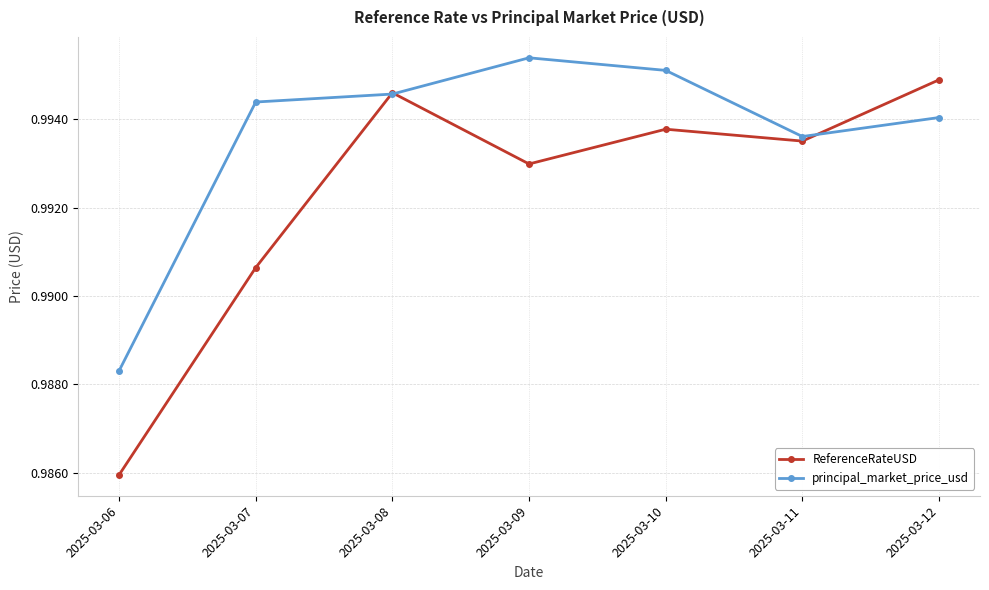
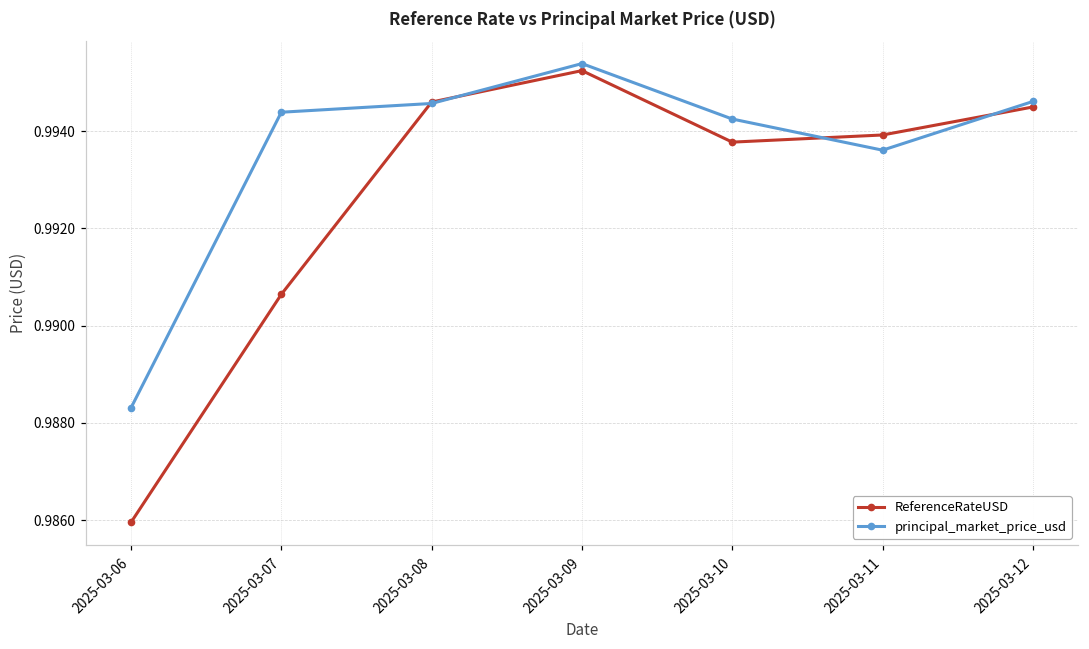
  {
    "ReferenceRateUSD": {
      "2025-03-06": 0.9860,
      "2025-03-07": 0.9906,
-     "2025-03-09": 0.9930,
+     "2025-03-09": 0.9952,
      "2025-03-10": 0.9938,
-     "2025-03-11": 0.9935,
-     "2025-03-12": 0.9949
+     "2025-03-11": 0.9939,
+     "2025-03-12": 0.9945
    },
    "principal_market_price_usd": {
      "2025-03-06": 0.9883,
      "2025-03-07": 0.9944,
      "2025-03-09": 0.9954,
-     "2025-03-10": 0.9951,
+     "2025-03-10": 0.9943,
      "2025-03-11": 0.9936,
-     "2025-03-12": 0.9940
+     "2025-03-12": 0.9946
    }
  }
